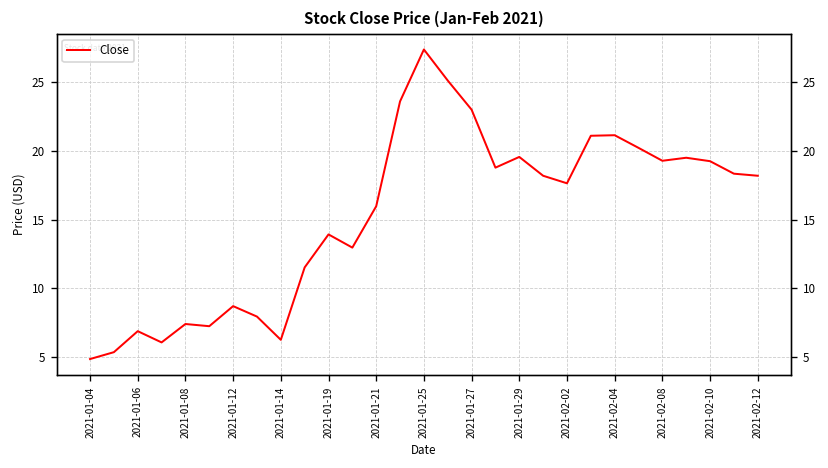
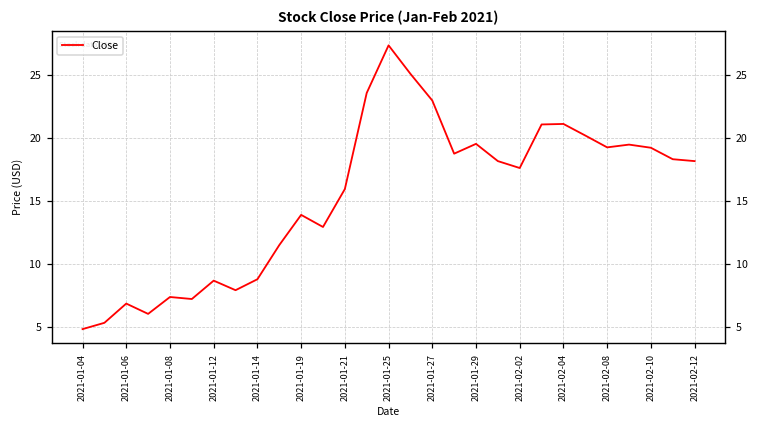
  {
    "2021-01-04": 4.8,
    "2021-01-06": 6.9,
    "2021-01-08": 7.4,
    "2021-01-12": 8.7,
-   "2021-01-14": 6.2,
+   "2021-01-14": 8.8,
    "2021-01-19": 13.9,
    "2021-01-21": 16.0,
    "2021-01-25": 27.4,
    "2021-01-27": 23.0,
    "2021-01-29": 19.6,
    "2021-02-02": 17.6,
    "2021-02-04": 21.1,
    "2021-02-08": 19.3,
    "2021-02-10": 19.3,
    "2021-02-12": 18.2
  }
